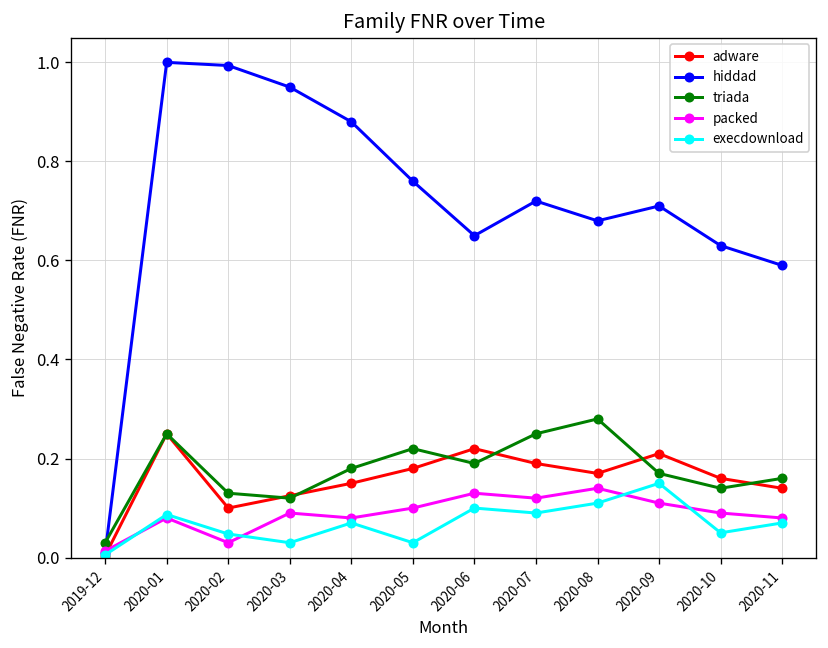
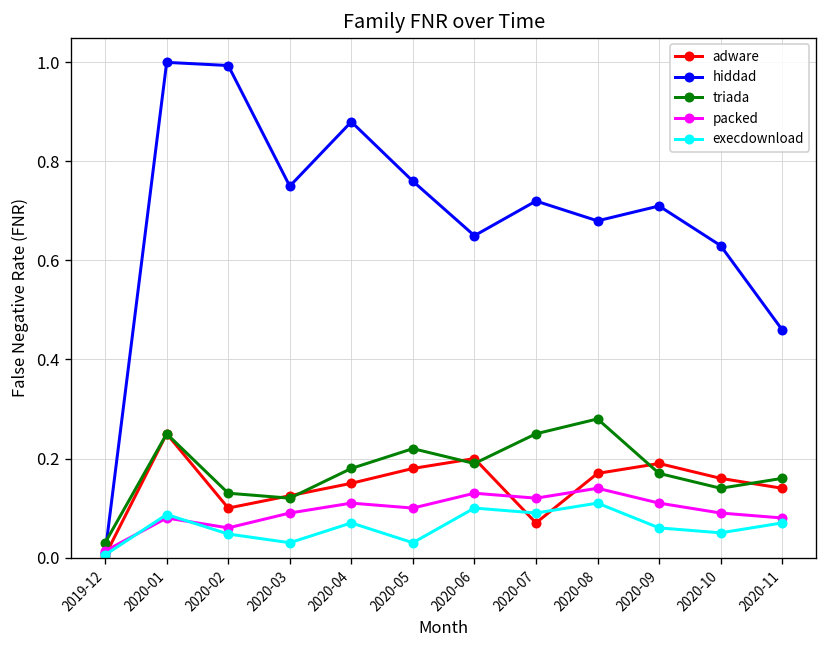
  {
    "adware": {
      "2020-02": 0.10,
      "2020-04": 0.15,
      "2020-05": 0.18,
-     "2020-06": 0.22,
-     "2020-07": 0.19,
+     "2020-06": 0.20,
+     "2020-07": 0.07,
      "2020-08": 0.17,
-     "2020-09": 0.21,
+     "2020-09": 0.19,
      "2020-10": 0.16,
      "2020-11": 0.14
    },
    "hiddad": {
      "2020-01": 1.00,
      "2020-02": 0.99,
-     "2020-03": 0.95,
+     "2020-03": 0.75,
      "2020-04": 0.88,
      "2020-05": 0.76,
      "2020-06": 0.65,
      "2020-07": 0.72,
      "2020-08": 0.68,
      "2020-09": 0.71,
      "2020-10": 0.63,
-     "2020-11": 0.59
+     "2020-11": 0.46
    },
    "triada": {
      "2019-12": 0.03,
      "2020-02": 0.13,
      "2020-04": 0.18,
      "2020-05": 0.22,
      "2020-06": 0.19,
      "2020-07": 0.25,
      "2020-08": 0.28,
      "2020-09": 0.17,
      "2020-10": 0.14,
      "2020-11": 0.16
    },
    "packed": {
      "2020-01": 0.08,
-     "2020-02": 0.03,
+     "2020-02": 0.06,
      "2020-03": 0.09,
-     "2020-04": 0.08,
+     "2020-04": 0.11,
      "2020-05": 0.10,
      "2020-06": 0.13,
      "2020-07": 0.12,
      "2020-08": 0.14,
      "2020-09": 0.11,
      "2020-10": 0.09,
      "2020-11": 0.08
    },
    "execdownload": {
      "2020-01": 0.09,
      "2020-02": 0.05,
      "2020-03": 0.03,
      "2020-04": 0.07,
      "2020-05": 0.03,
      "2020-06": 0.10,
      "2020-07": 0.09,
      "2020-08": 0.11,
-     "2020-09": 0.15,
+     "2020-09": 0.06,
      "2020-10": 0.05,
      "2020-11": 0.07
    }
  }
